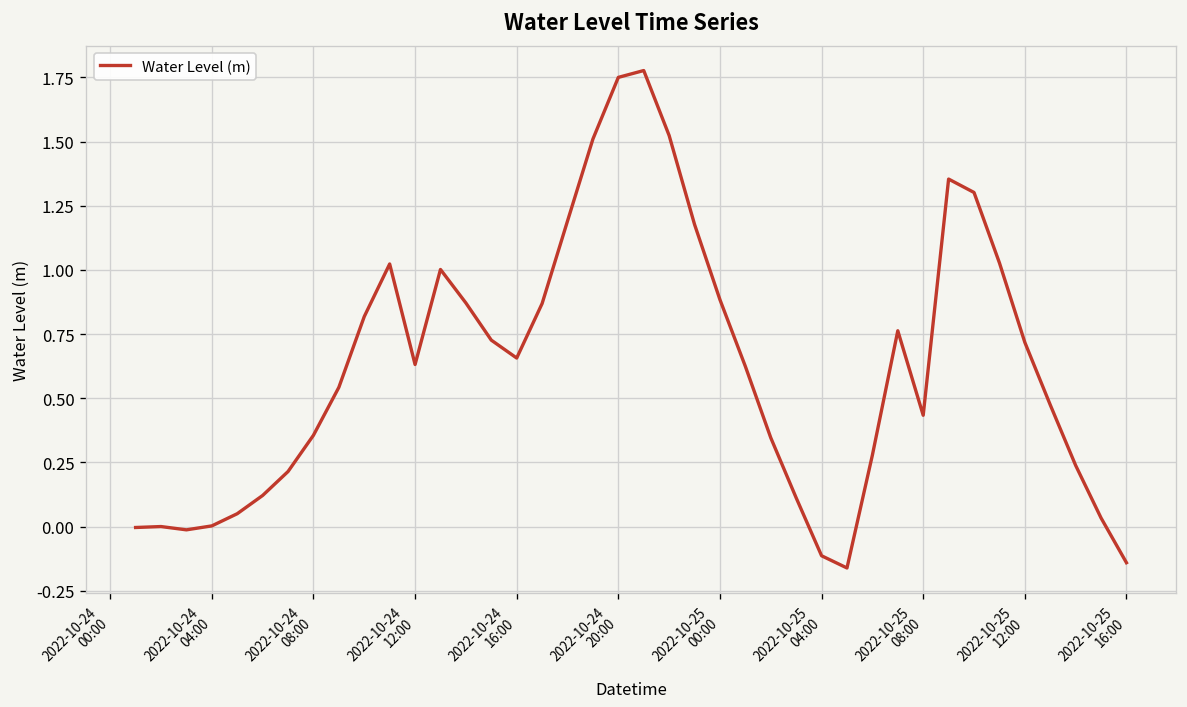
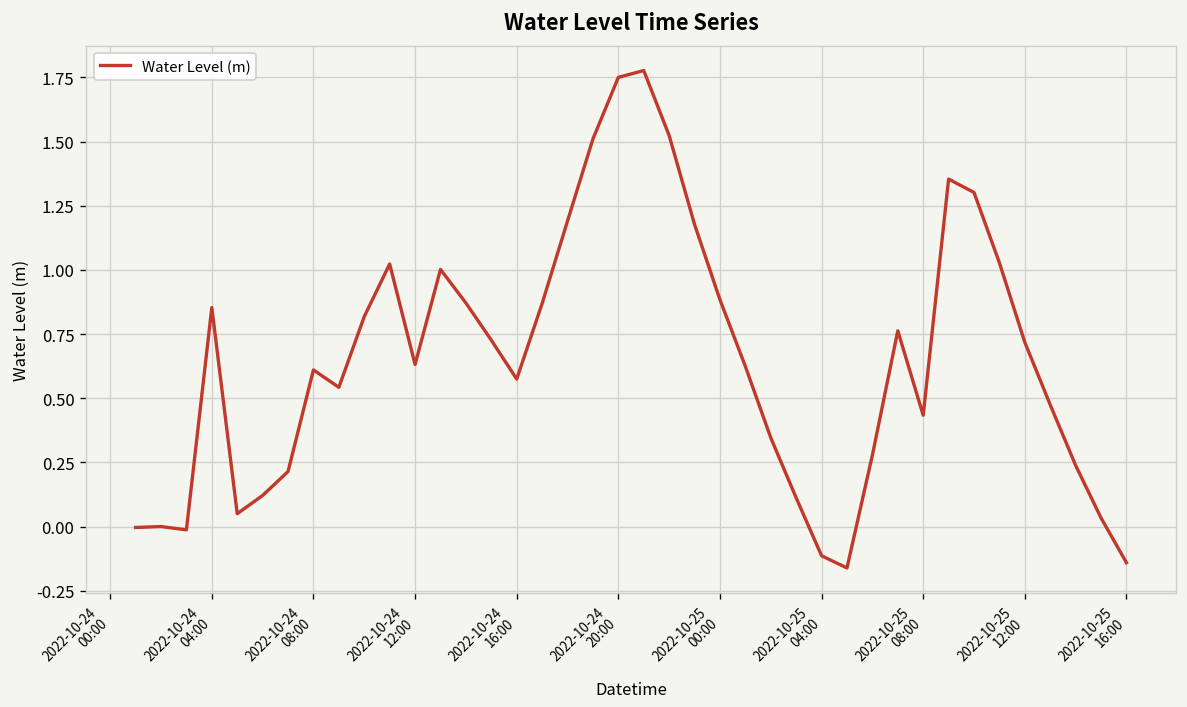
  {
-   "2022-10-24 04:00": 0.00,
-   "2022-10-24 08:00": 0.36,
+   "2022-10-24 04:00": 0.85,
+   "2022-10-24 08:00": 0.61,
    "2022-10-24 12:00": 0.63,
-   "2022-10-24 16:00": 0.66,
+   "2022-10-24 16:00": 0.57,
    "2022-10-24 20:00": 1.75,
    "2022-10-25 00:00": 0.88,
    "2022-10-25 04:00": -0.11,
    "2022-10-25 08:00": 0.43,
    "2022-10-25 12:00": 0.72,
    "2022-10-25 16:00": -0.14
  }
